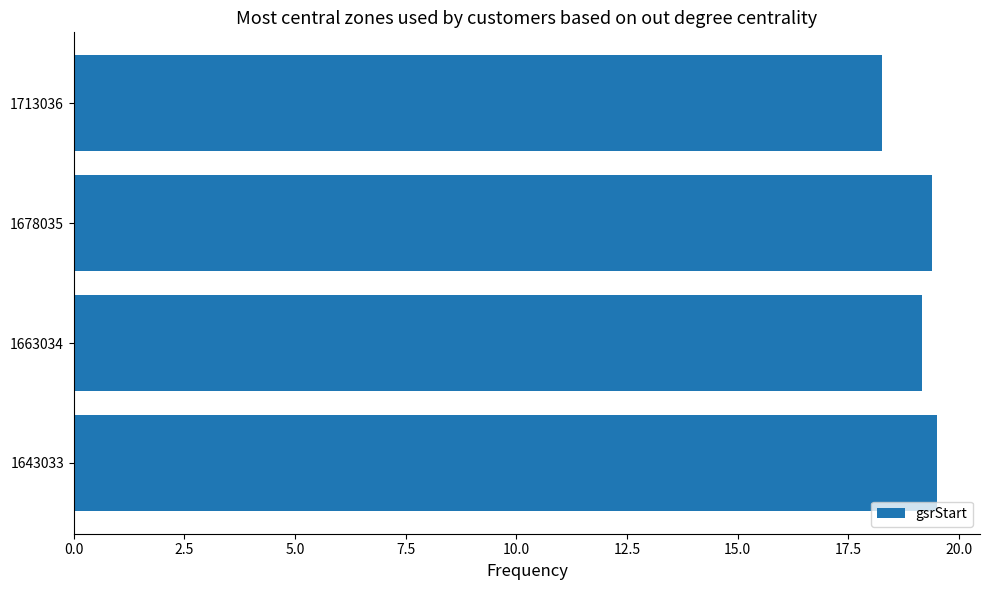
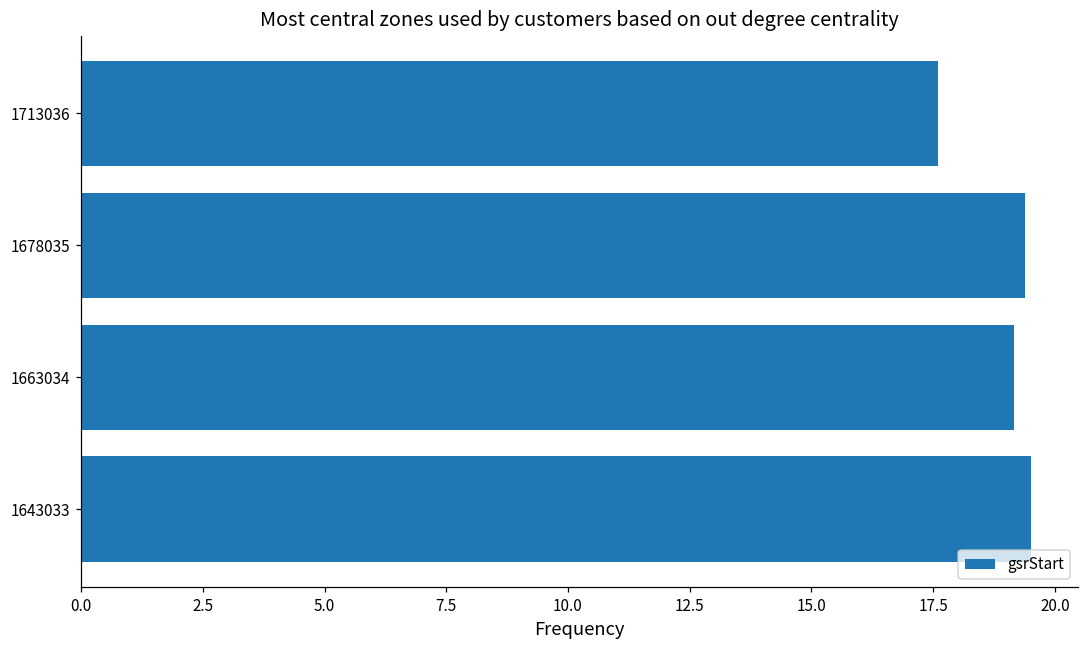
  {
-   "1713036": 18.3,
+   "1713036": 17.6,
    "1678035": 19.4,
    "1663034": 19.2,
    "1643033": 19.5
  }
